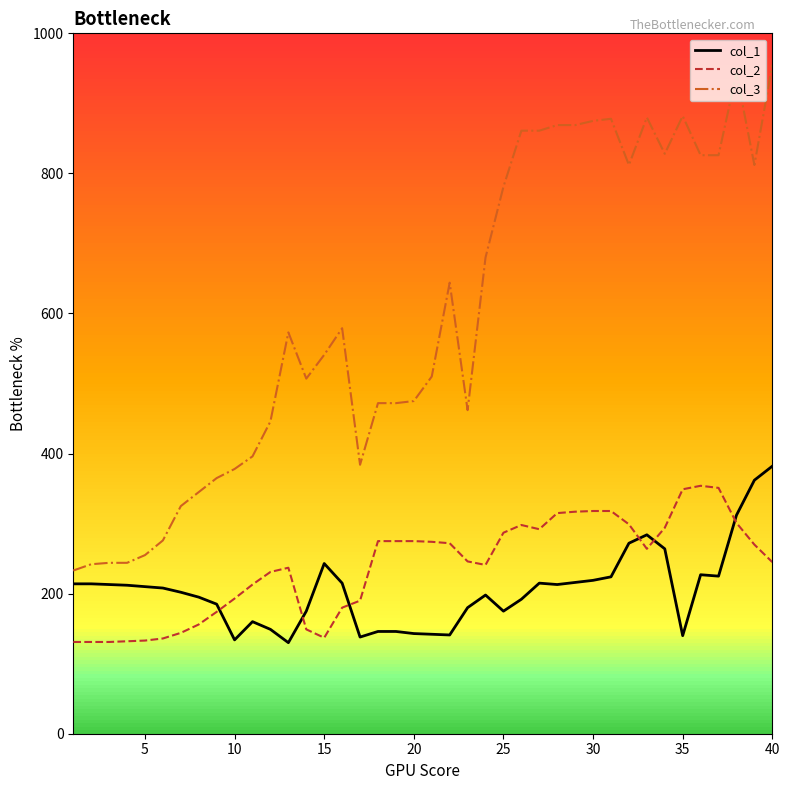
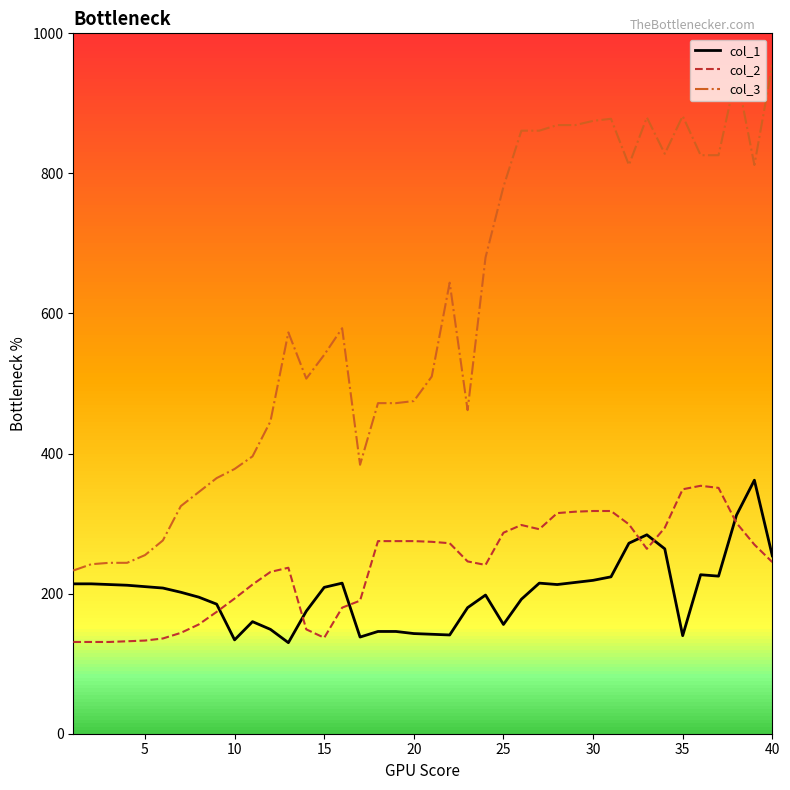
  {
    "col_1": {
      "5": 210,
      "10": 130,
-     "15": 240,
+     "15": 210,
      "20": 140,
-     "25": 180,
+     "25": 160,
      "30": 220,
      "35": 140,
-     "40": 380
+     "40": 250
    }
  }
